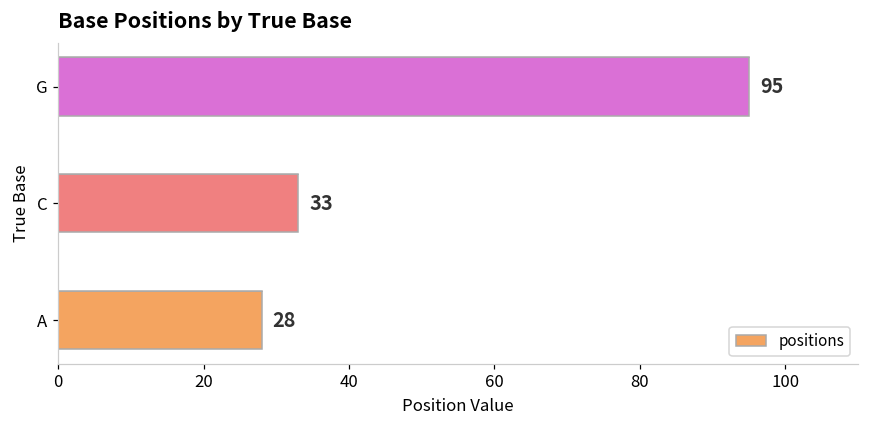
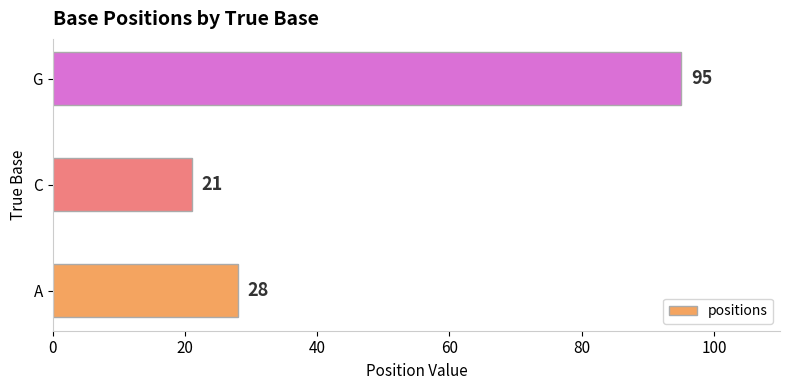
  {
    "G": 95,
-   "C": 33,
+   "C": 21,
    "A": 28
  }
